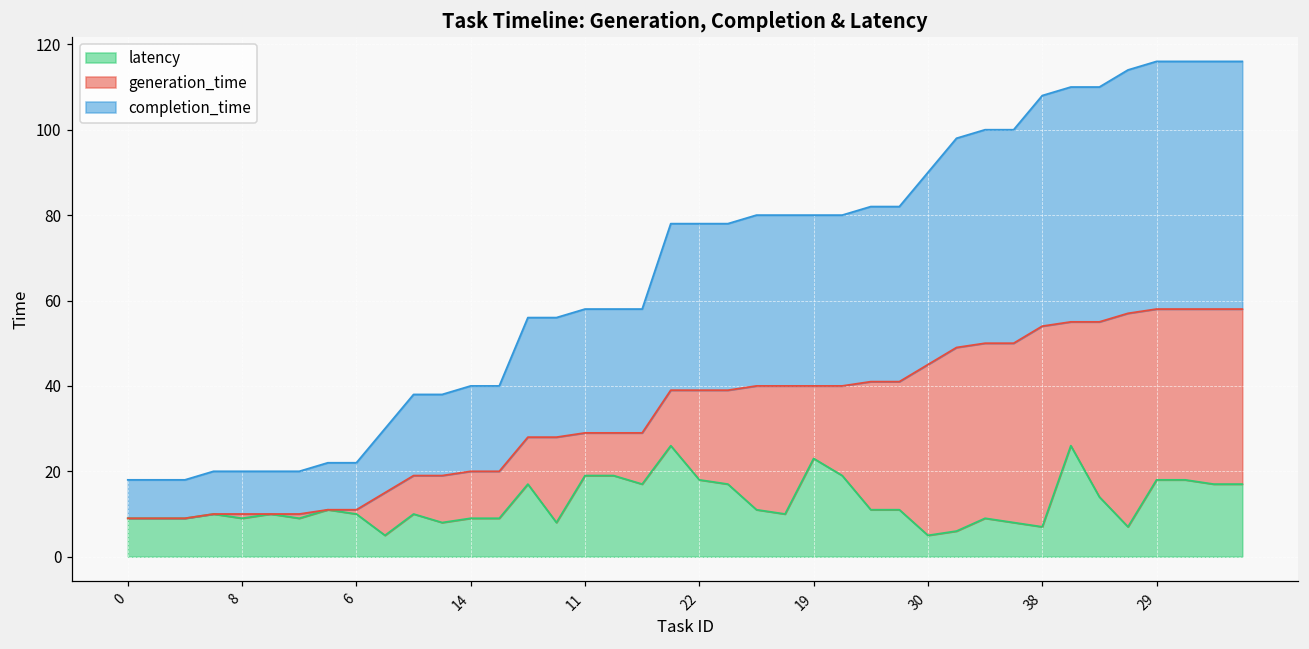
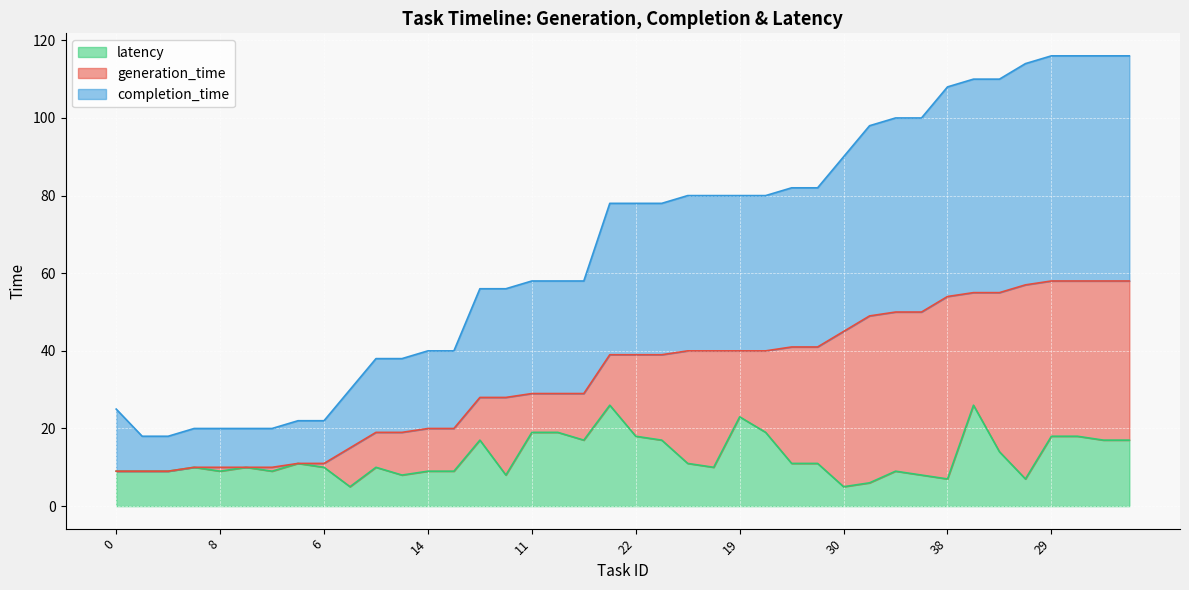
  {
    "latency": {
      "8": 9
    },
    "generation_time": {
      "8": 10
    },
    "completion_time": {
-     "0": 9,
+     "0": 16,
      "8": 10
    }
  }
